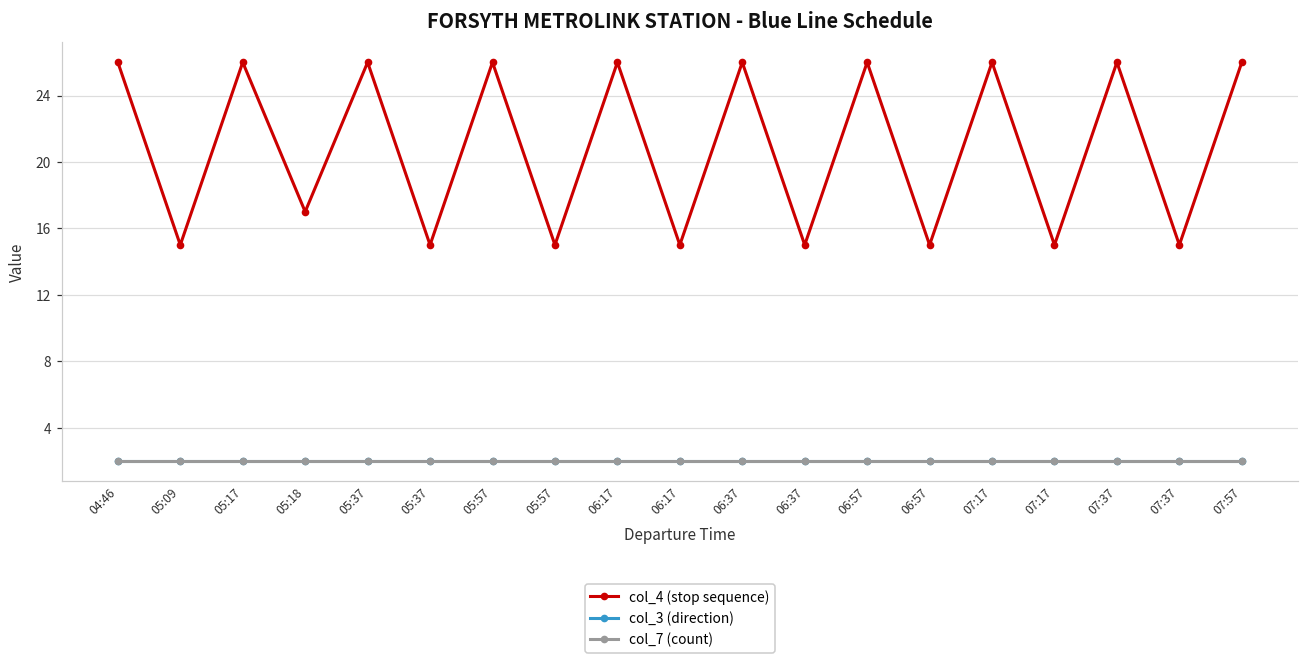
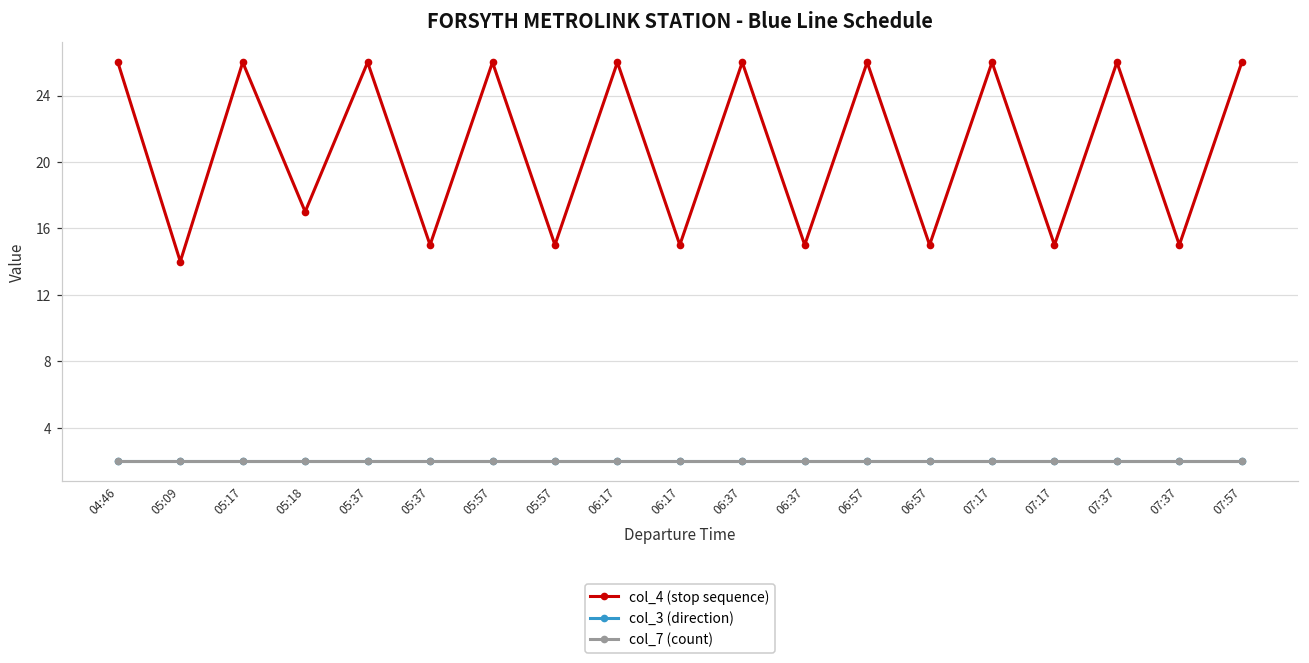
  {
    "col_4 (stop sequence)": {
      "04:46": 26,
-     "05:09": 15,
+     "05:09": 14,
      "05:17": 26,
      "05:18": 17,
      "07:57": 26
    },
    "col_7 (count)": {
      "04:46": 2,
      "05:09": 2,
      "05:17": 2,
      "05:18": 2,
      "07:57": 2
    }
  }
